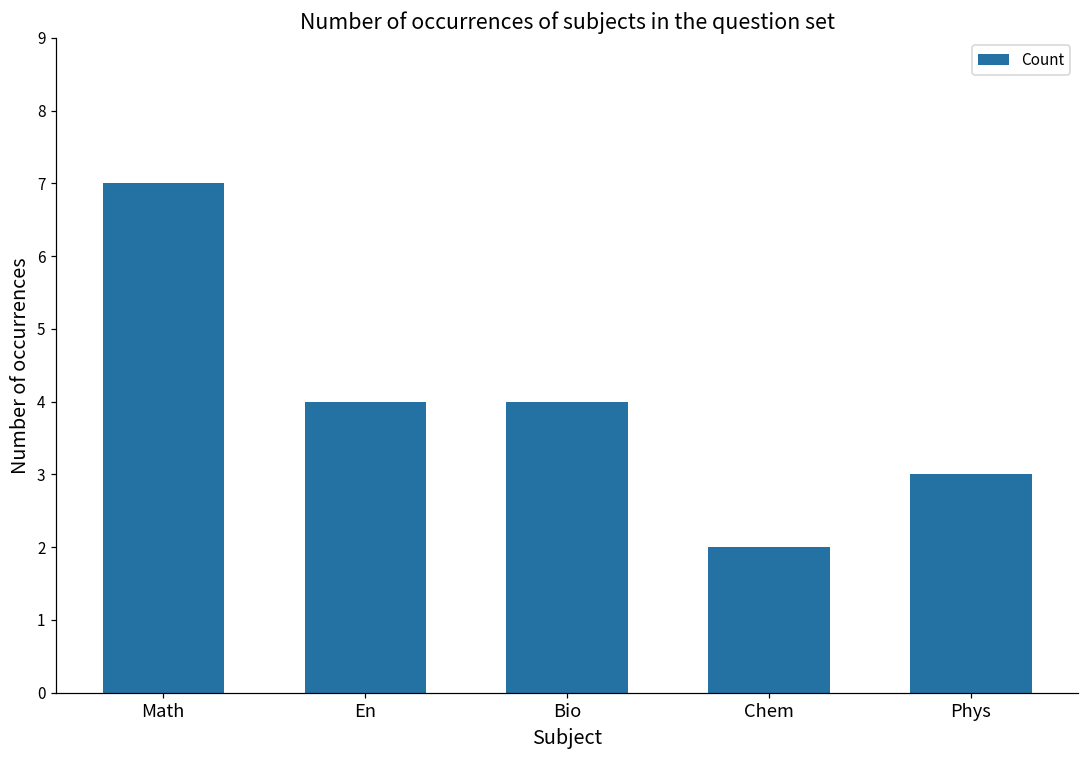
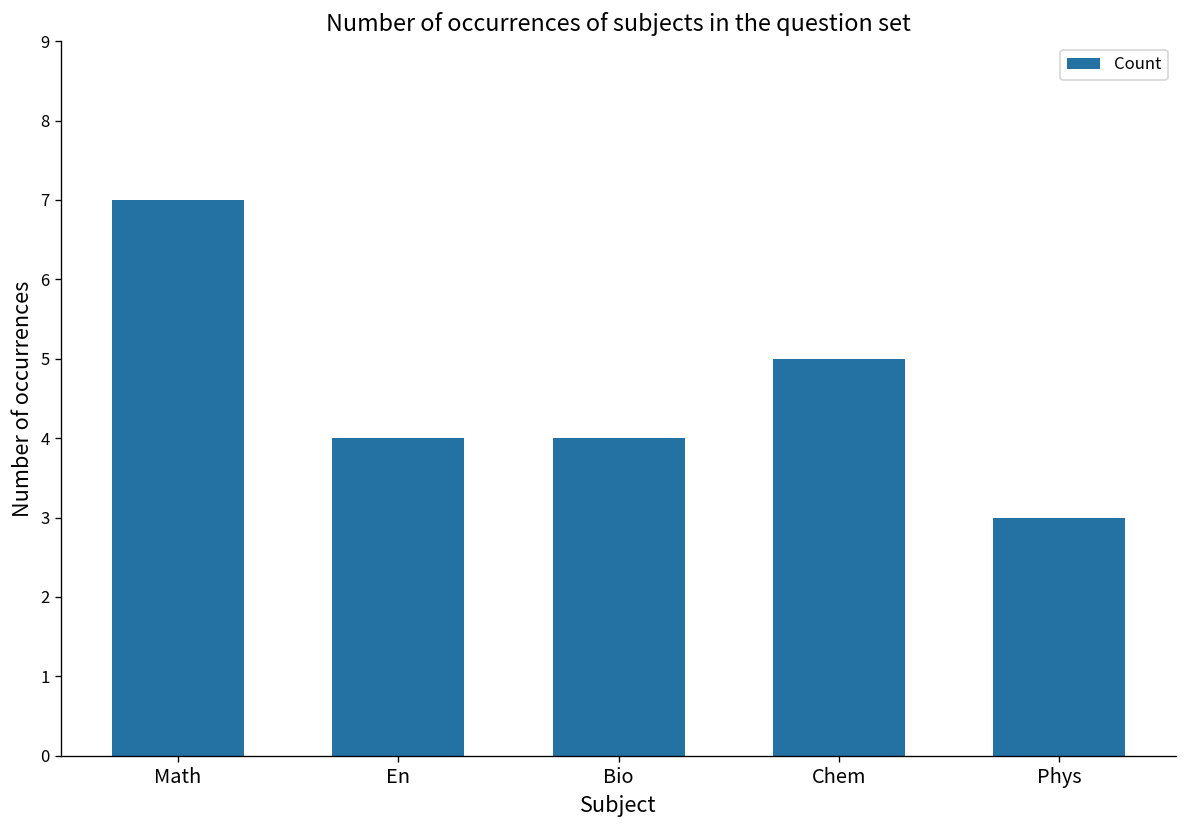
  {
    "Math": 7,
    "En": 4,
    "Bio": 4,
-   "Chem": 2,
+   "Chem": 5,
    "Phys": 3
  }
